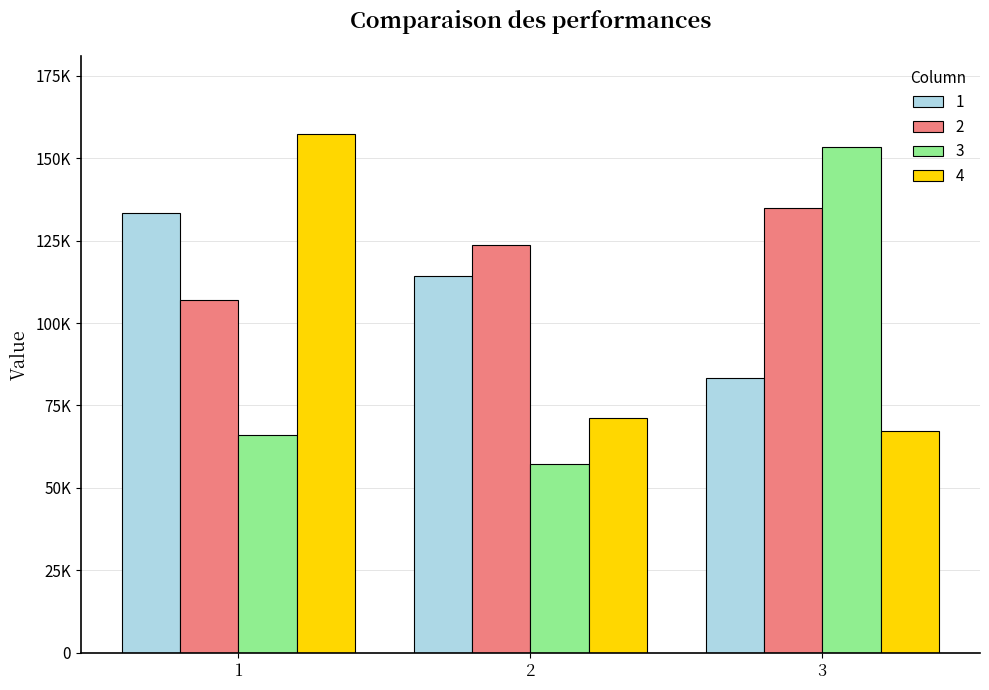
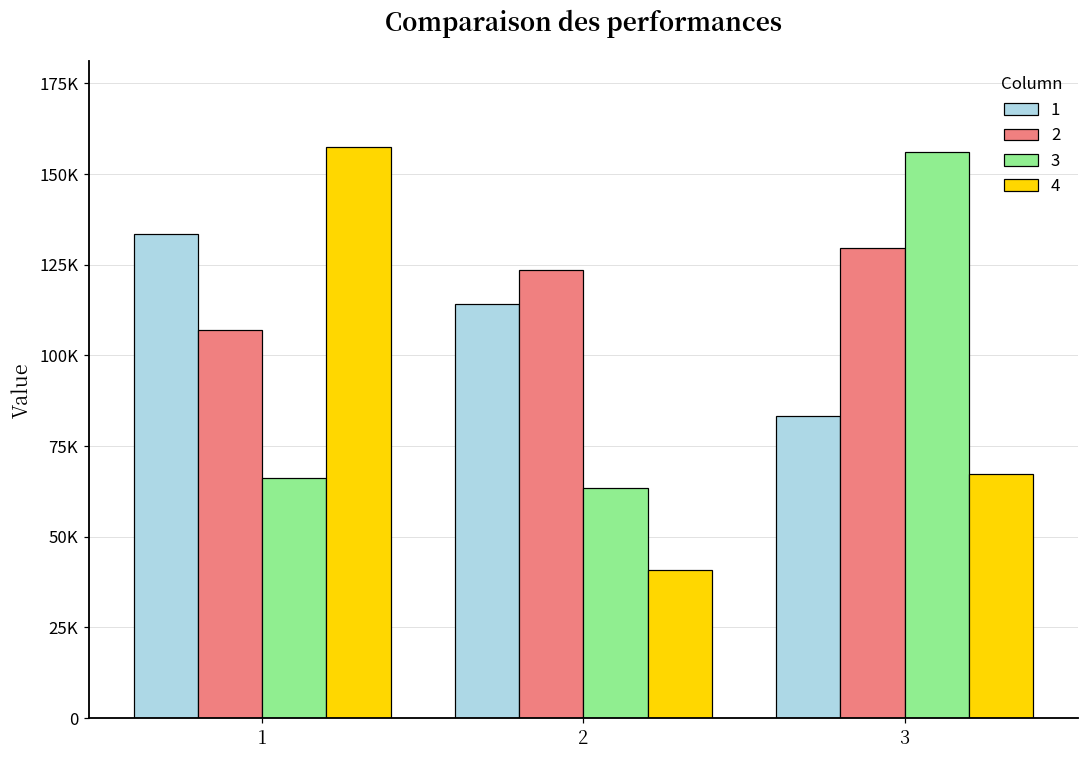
  {
    "1": {
      "1": 133000,
      "2": 114000,
      "3": 83000
    },
    "2": {
      "1": 107000,
      "2": 124000,
-     "3": 135000
+     "3": 130000
    },
    "3": {
      "1": 66000,
-     "2": 57000,
-     "3": 154000
+     "2": 64000,
+     "3": 156000
    },
    "4": {
      "1": 157000,
-     "2": 71000,
+     "2": 41000,
      "3": 67000
    }
  }
